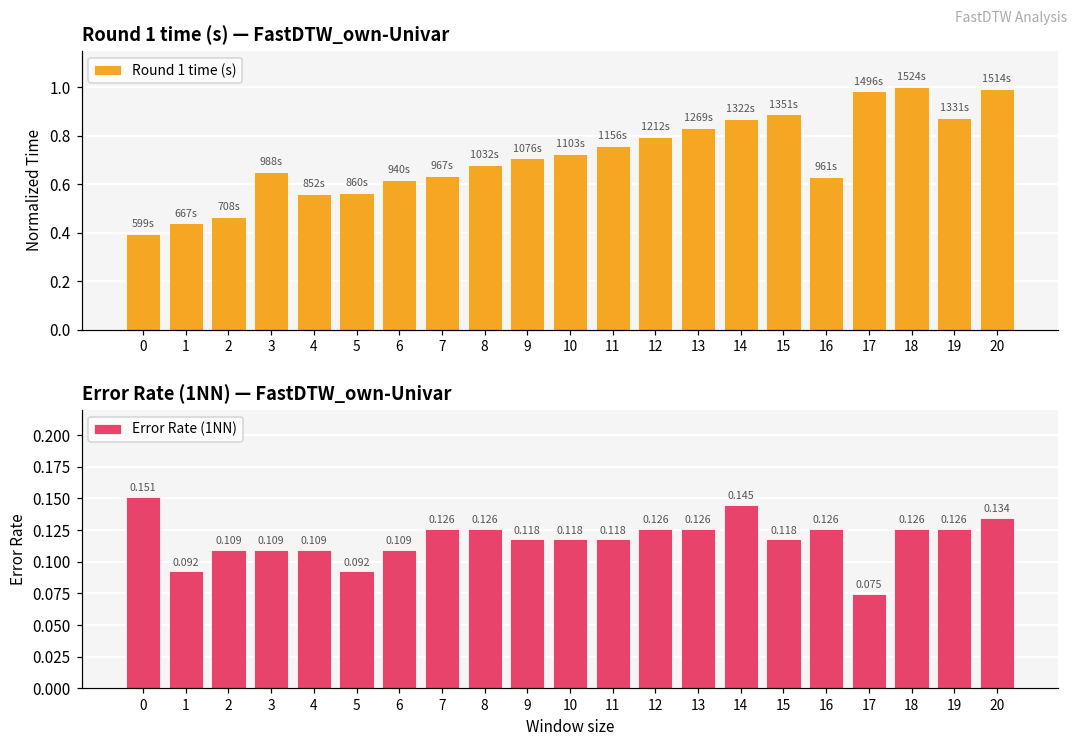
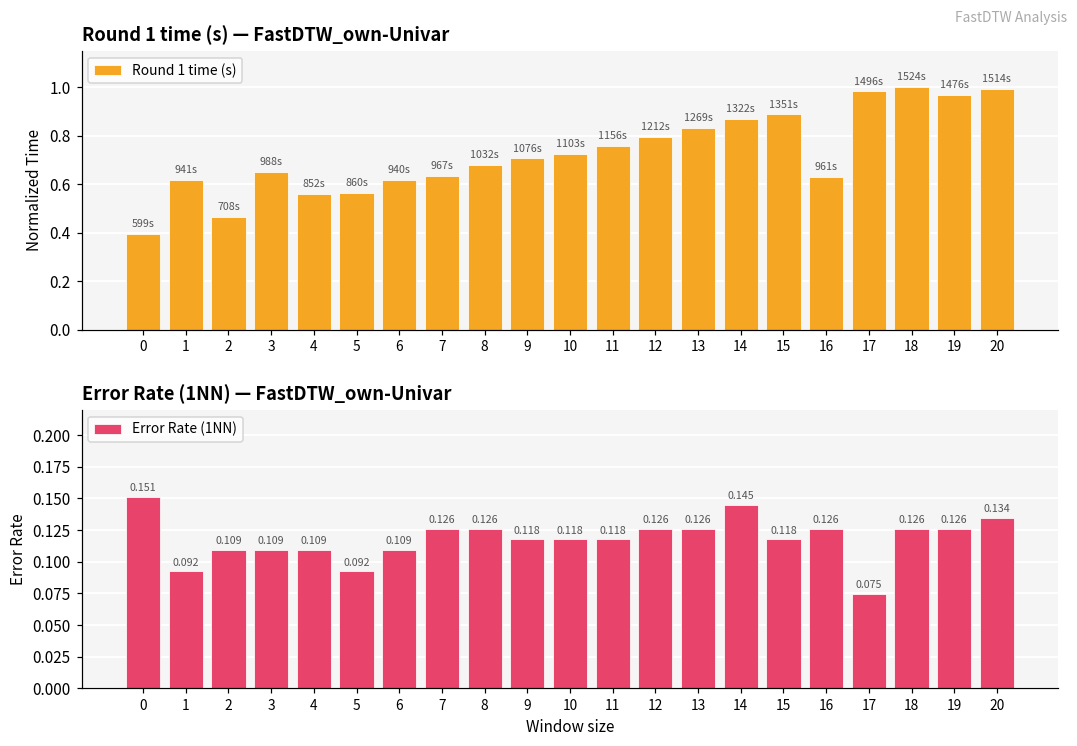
  {
    "Round 1 time (s) — FastDTW_own-Univar": {
-     "1": "667s",
-     "19": "1331s"
+     "1": "941s",
+     "19": "1476s"
    },
    "Error Rate (1NN) — FastDTW_own-Univar": {
      "0": "0.151",
      "1": "0.092",
      "2": "0.109",
      "3": "0.109",
      "4": "0.109",
      "5": "0.092",
      "6": "0.109",
      "7": "0.126",
      "8": "0.126",
      "9": "0.118",
      "10": "0.118",
      "11": "0.118",
      "12": "0.126",
      "13": "0.126",
      "14": "0.145",
      "15": "0.118",
      "16": "0.126",
      "17": "0.075",
      "18": "0.126",
      "19": "0.126",
      "20": "0.134"
    }
  }
